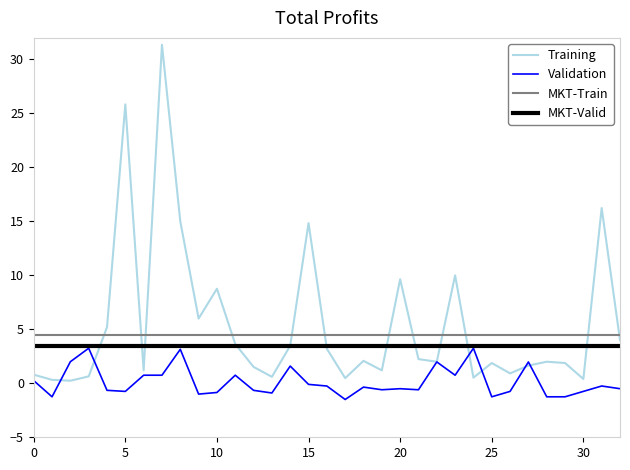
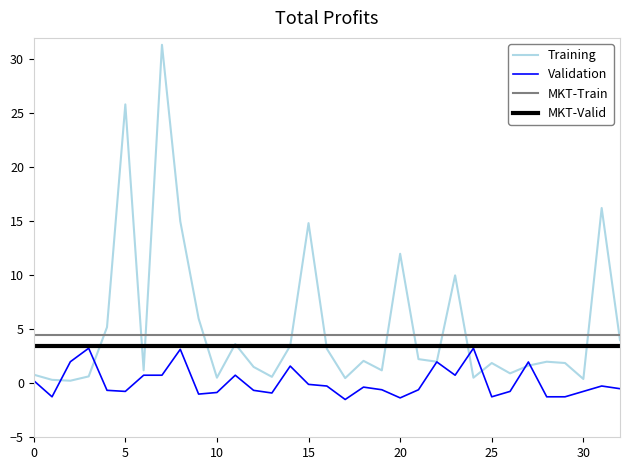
  {
    "Training": {
      "0": 0.8,
      "5": 25.8,
-     "10": 8.8,
+     "10": 0.5,
      "15": 14.8,
-     "20": 9.6,
+     "20": 12.0,
      "25": 1.9,
      "30": 0.4
    },
    "Validation": {
      "0": 0.3,
      "5": -0.8,
      "10": -0.9,
      "15": -0.1,
-     "20": -0.5,
+     "20": -1.4,
      "25": -1.3,
      "30": -0.8
    },
    "MKT-Train": {
      "0": 4.5,
      "5": 4.5,
      "10": 4.5,
      "15": 4.5,
      "20": 4.5,
      "25": 4.5,
      "30": 4.5
    },
    "MKT-Valid": {
      "0": 3.5,
      "5": 3.5,
      "10": 3.5,
      "15": 3.5,
      "20": 3.5,
      "25": 3.5,
      "30": 3.5
    }
  }
